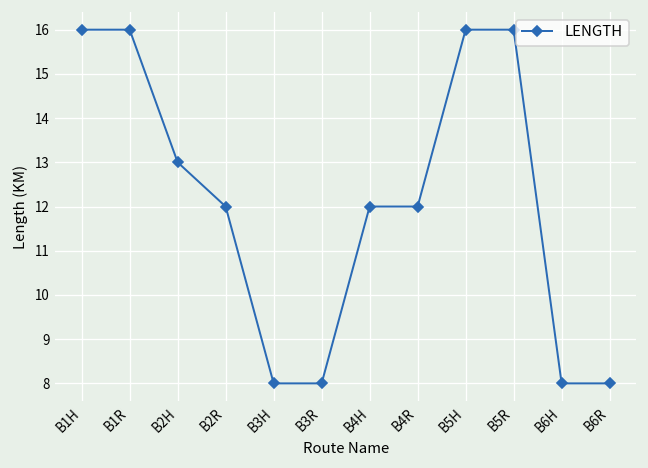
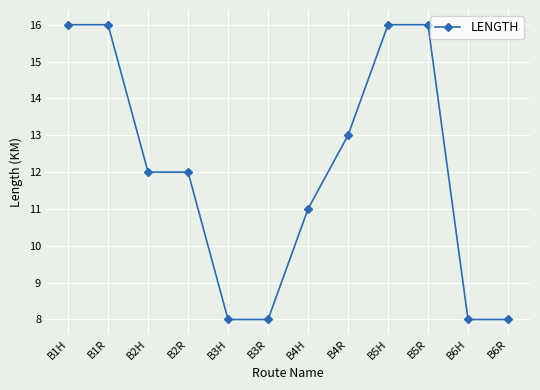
  {
    "B1H": 16,
    "B1R": 16,
-   "B2H": 13,
+   "B2H": 12,
    "B2R": 12,
    "B3H": 8,
    "B3R": 8,
-   "B4H": 12,
-   "B4R": 12,
+   "B4H": 11,
+   "B4R": 13,
    "B5H": 16,
    "B5R": 16,
    "B6H": 8,
    "B6R": 8
  }
